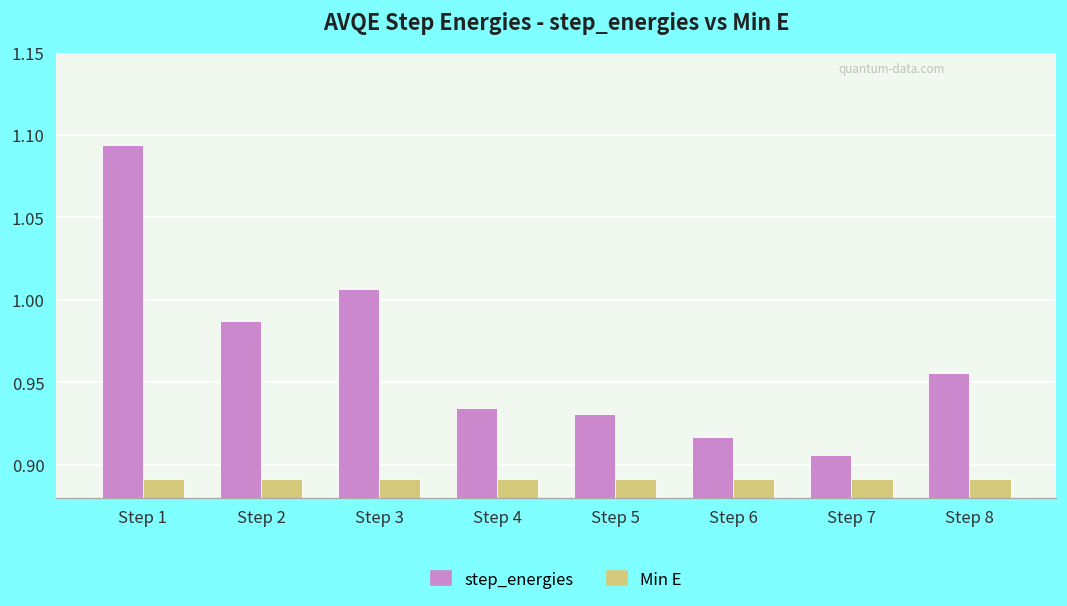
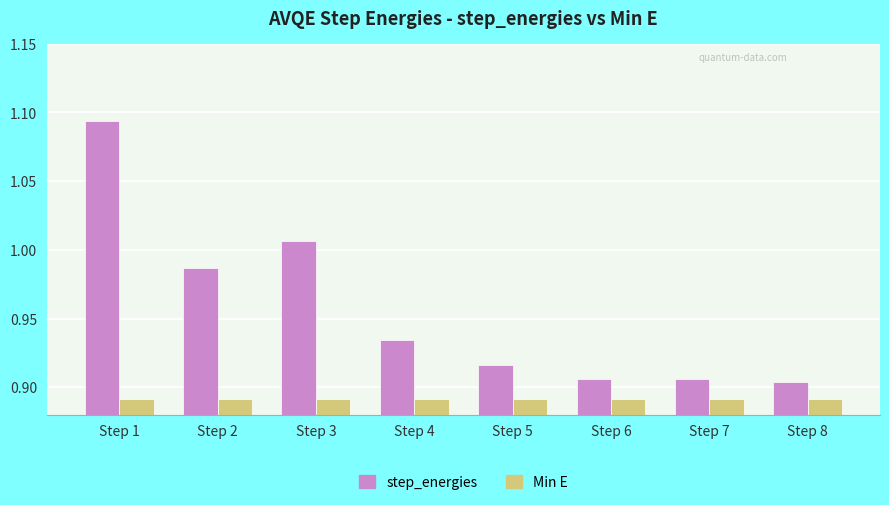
  {
    "step_energies": {
      "Step 1": 1.094,
      "Step 2": 0.987,
      "Step 3": 1.007,
      "Step 4": 0.934,
-     "Step 5": 0.931,
-     "Step 6": 0.917,
+     "Step 5": 0.916,
+     "Step 6": 0.906,
      "Step 7": 0.906,
-     "Step 8": 0.955
+     "Step 8": 0.904
    },
    "Min E": {
      "Step 1": 0.892,
      "Step 2": 0.892,
      "Step 3": 0.892,
      "Step 4": 0.892,
      "Step 5": 0.892,
      "Step 6": 0.892,
      "Step 7": 0.892,
      "Step 8": 0.892
    }
  }
